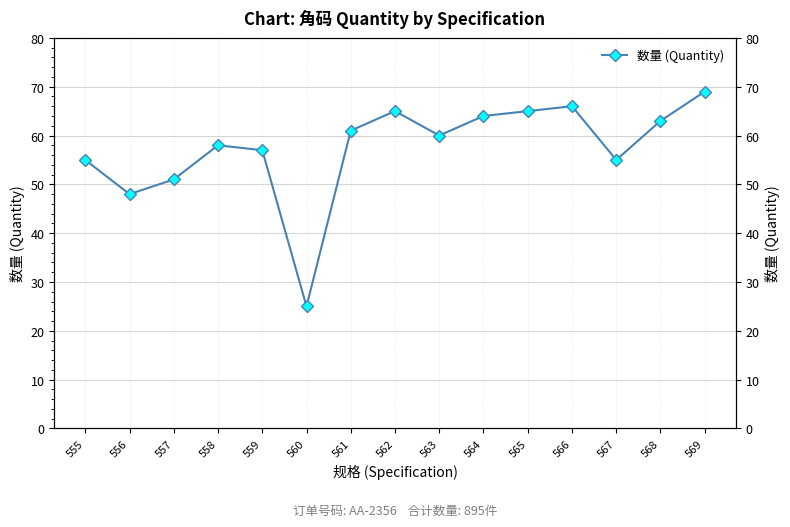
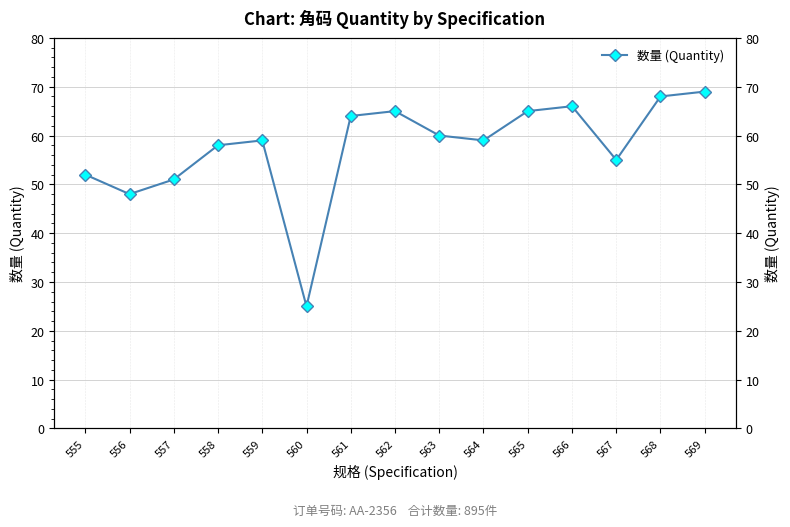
  {
-   "555": 55,
+   "555": 52,
    "556": 48,
    "557": 51,
    "558": 58,
-   "559": 57,
+   "559": 59,
    "560": 25,
-   "561": 61,
+   "561": 64,
    "562": 65,
    "563": 60,
-   "564": 64,
+   "564": 59,
    "565": 65,
    "566": 66,
    "567": 55,
-   "568": 63,
+   "568": 68,
    "569": 69
  }
